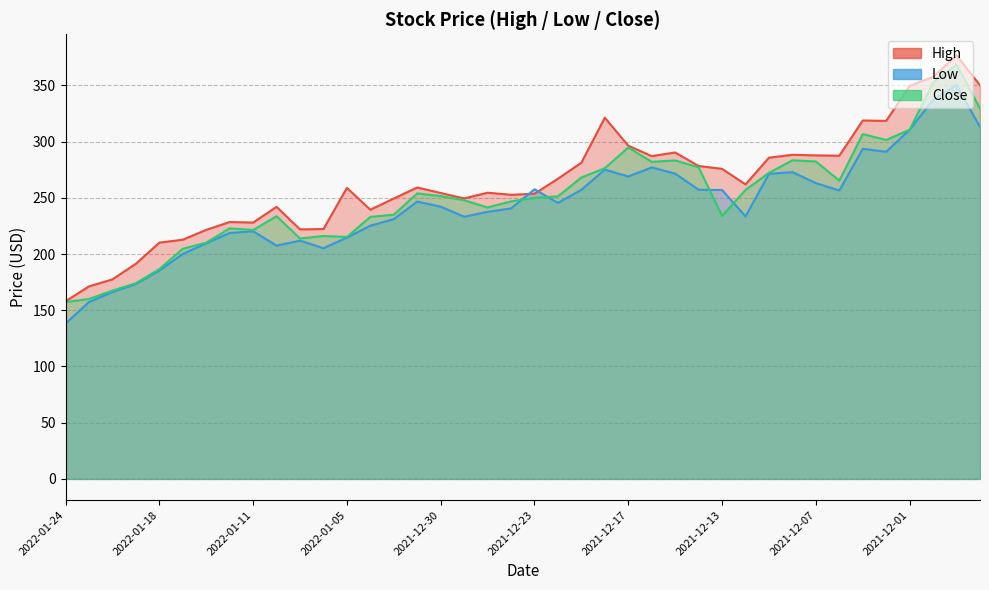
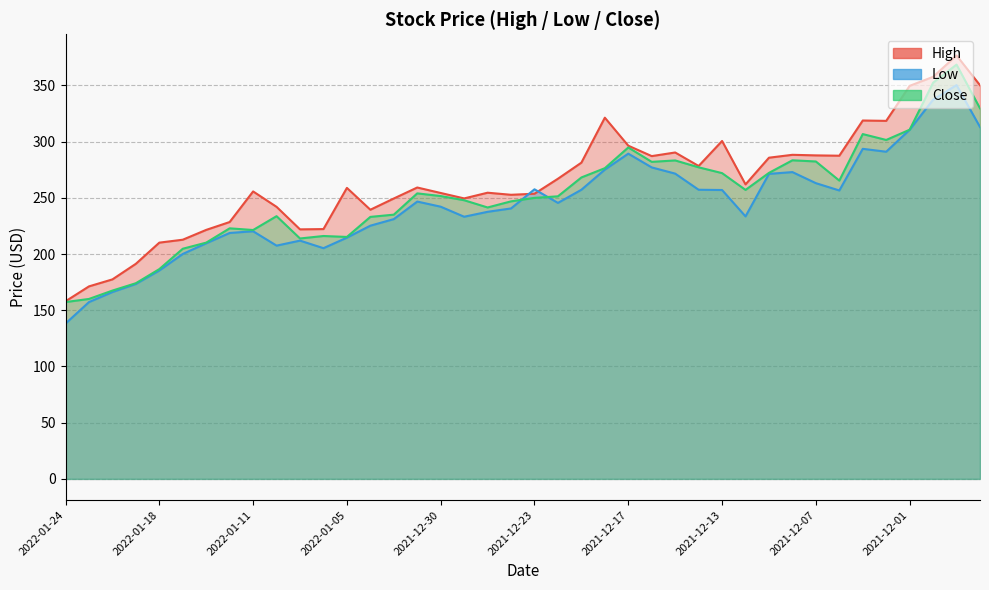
  {
    "High": {
      "2022-01-18": 210,
-     "2022-01-11": 228,
+     "2022-01-11": 256,
      "2022-01-05": 259,
      "2021-12-30": 254,
      "2021-12-23": 254,
-     "2021-12-13": 276,
+     "2021-12-13": 301,
      "2021-12-07": 288
    },
    "Low": {
      "2022-01-24": 138,
      "2021-12-30": 242,
      "2021-12-23": 258,
-     "2021-12-17": 269,
+     "2021-12-17": 289,
      "2021-12-13": 257,
      "2021-12-07": 263
    },
    "Close": {
      "2021-12-30": 252,
      "2021-12-23": 250,
-     "2021-12-13": 234,
+     "2021-12-13": 272,
      "2021-12-07": 282
    }
  }
